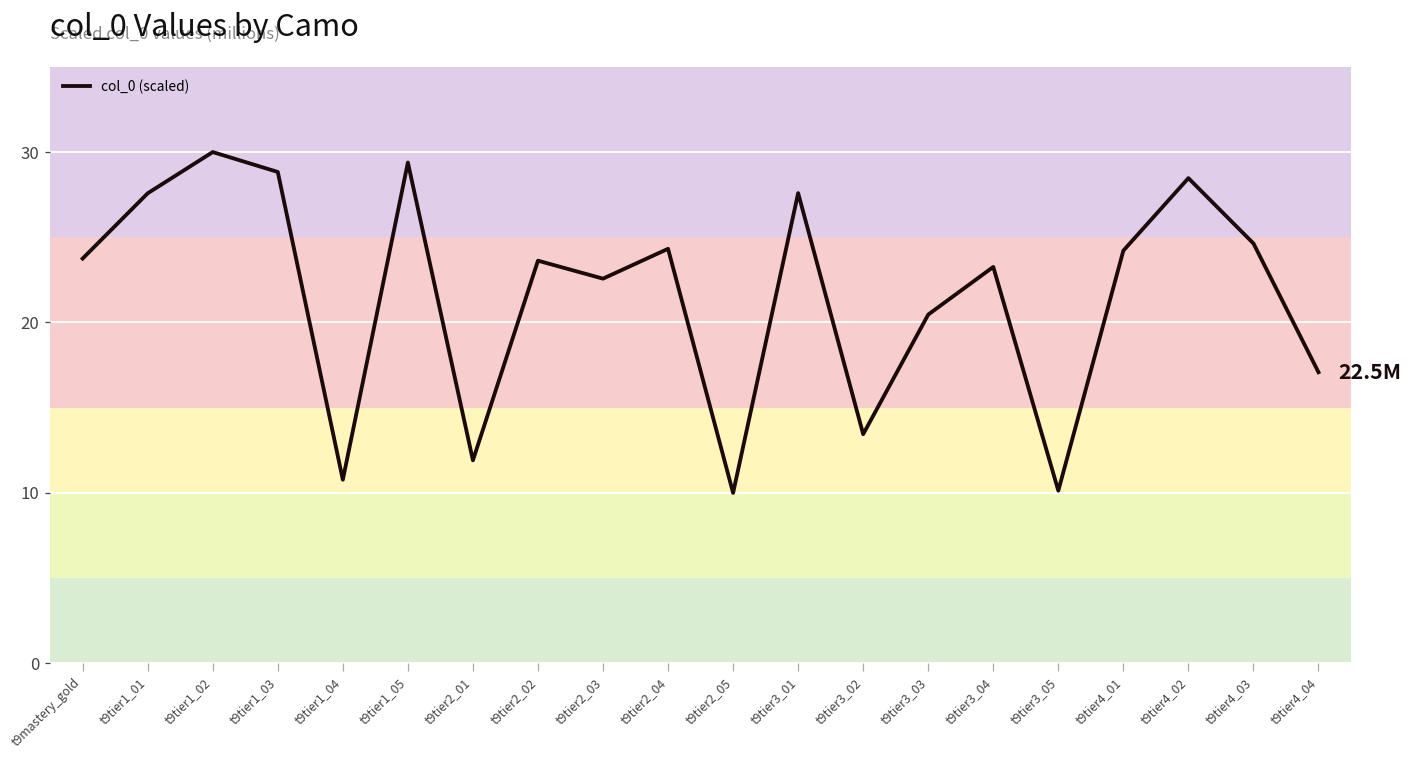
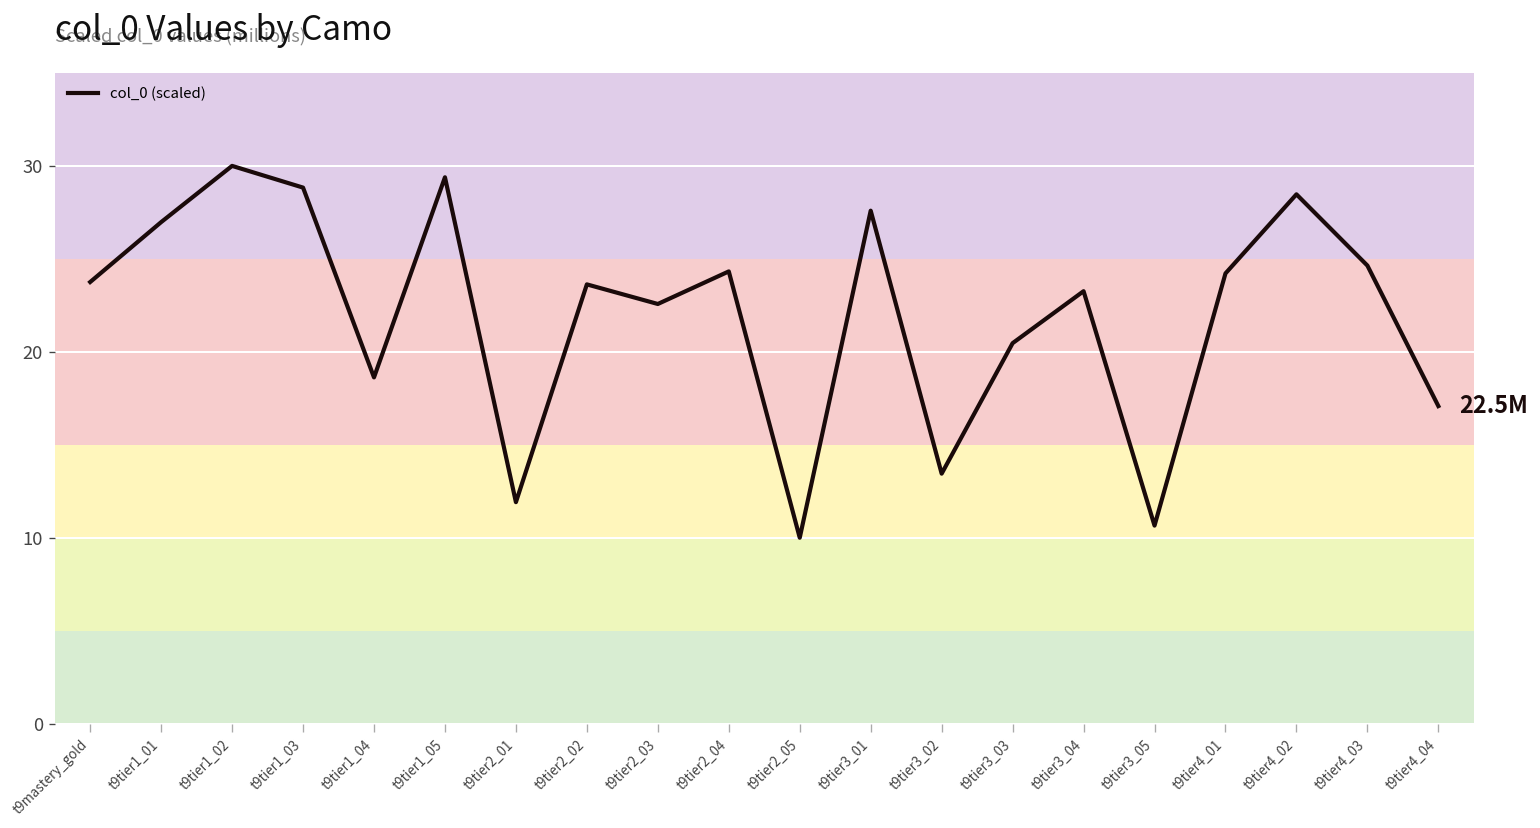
  {
    "t9mastery_gold": 23.8,
-   "t9tier1_01": 27.6,
+   "t9tier1_01": 27.0,
    "t9tier1_02": 30.0,
    "t9tier1_03": 28.8,
-   "t9tier1_04": 10.8,
+   "t9tier1_04": 18.6,
    "t9tier1_05": 29.4,
    "t9tier2_01": 11.9,
    "t9tier2_02": 23.6,
    "t9tier2_03": 22.6,
    "t9tier2_04": 24.3,
    "t9tier2_05": 10.0,
    "t9tier3_01": 27.6,
    "t9tier3_02": 13.4,
    "t9tier3_03": 20.5,
    "t9tier3_04": 23.3,
-   "t9tier3_05": 10.1,
+   "t9tier3_05": 10.7,
    "t9tier4_01": 24.2,
    "t9tier4_02": 28.5,
    "t9tier4_03": 24.6
  }
